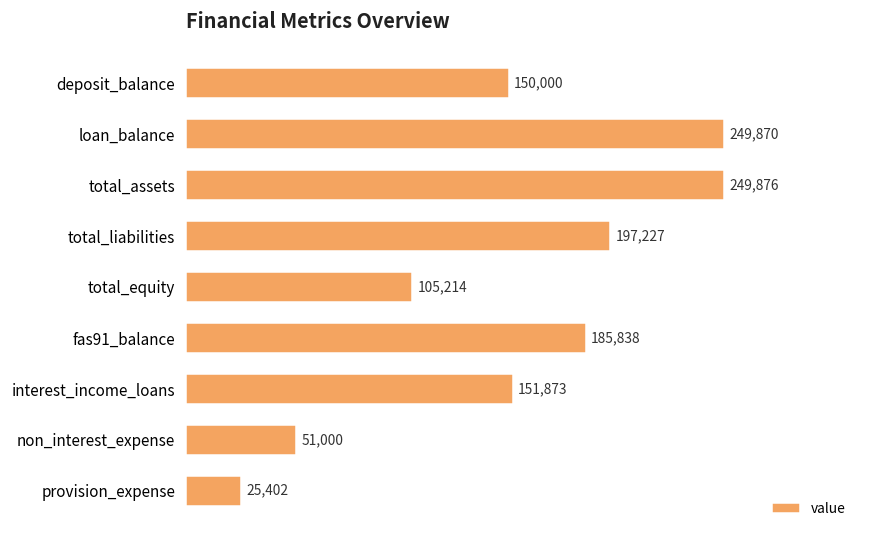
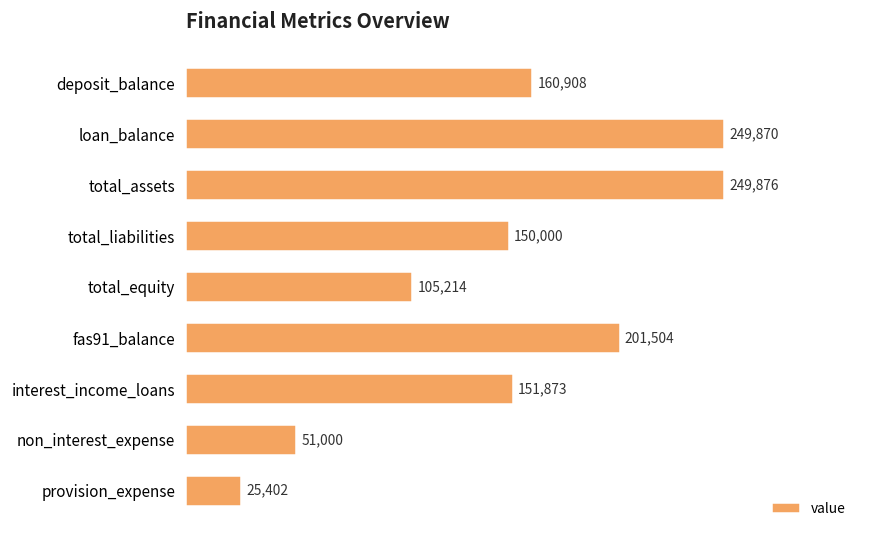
  {
-   "deposit_balance": "150,000",
+   "deposit_balance": "160,908",
    "loan_balance": "249,870",
    "total_assets": "249,876",
-   "total_liabilities": "197,227",
+   "total_liabilities": "150,000",
    "total_equity": "105,214",
-   "fas91_balance": "185,838",
+   "fas91_balance": "201,504",
    "interest_income_loans": "151,873",
    "non_interest_expense": "51,000",
    "provision_expense": "25,402"
  }
